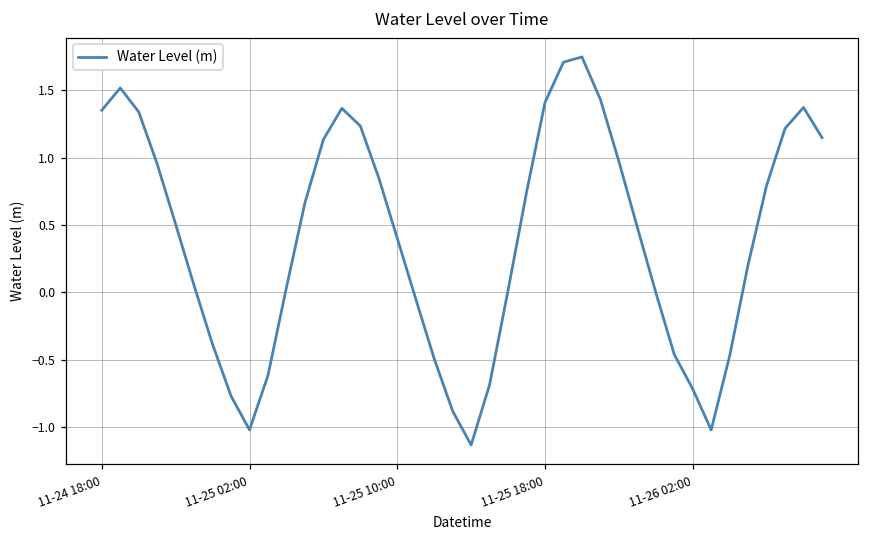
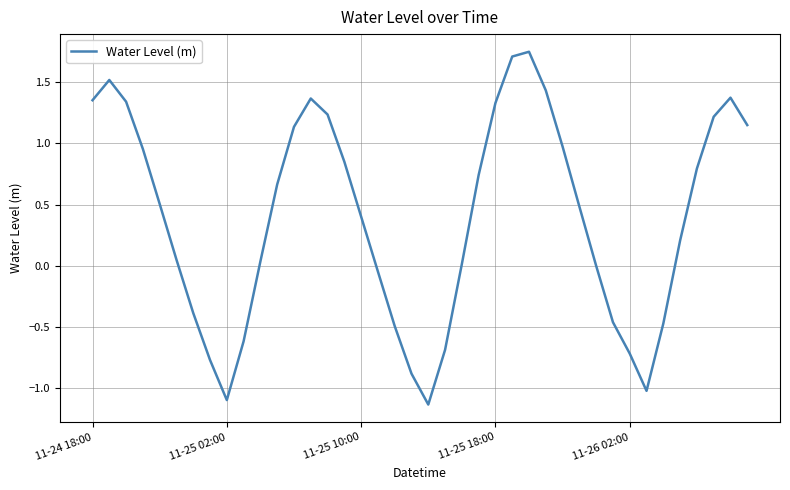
  {
    "11-24 18:00": 1.35,
-   "11-25 02:00": -1.02,
+   "11-25 02:00": -1.10,
    "11-25 10:00": 0.40,
-   "11-25 18:00": 1.41,
+   "11-25 18:00": 1.33,
    "11-26 02:00": -0.72
  }
